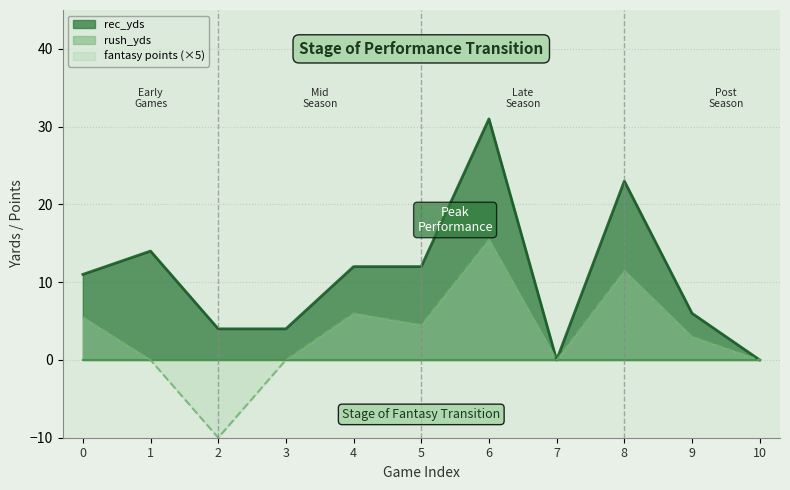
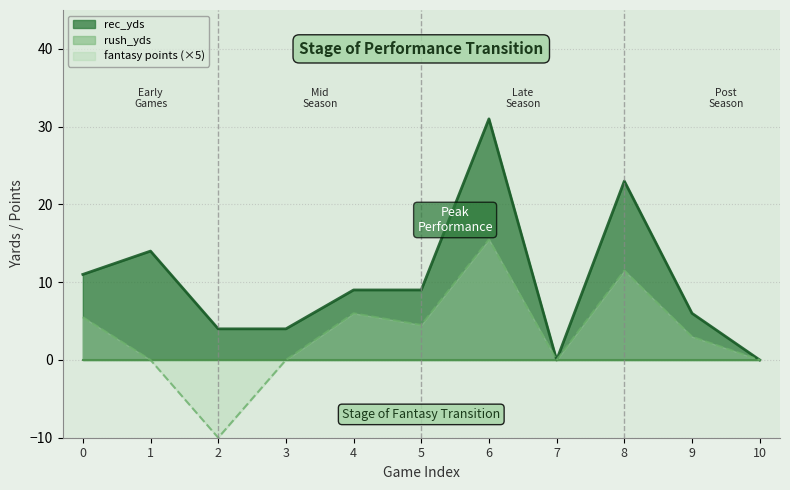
  {
    "rec_yds": {
      "0": 11,
      "1": 14,
      "2": 4,
      "3": 4,
-     "4": 12,
-     "5": 12,
+     "4": 9,
+     "5": 9,
      "6": 31,
      "8": 23,
      "9": 6
    }
  }
